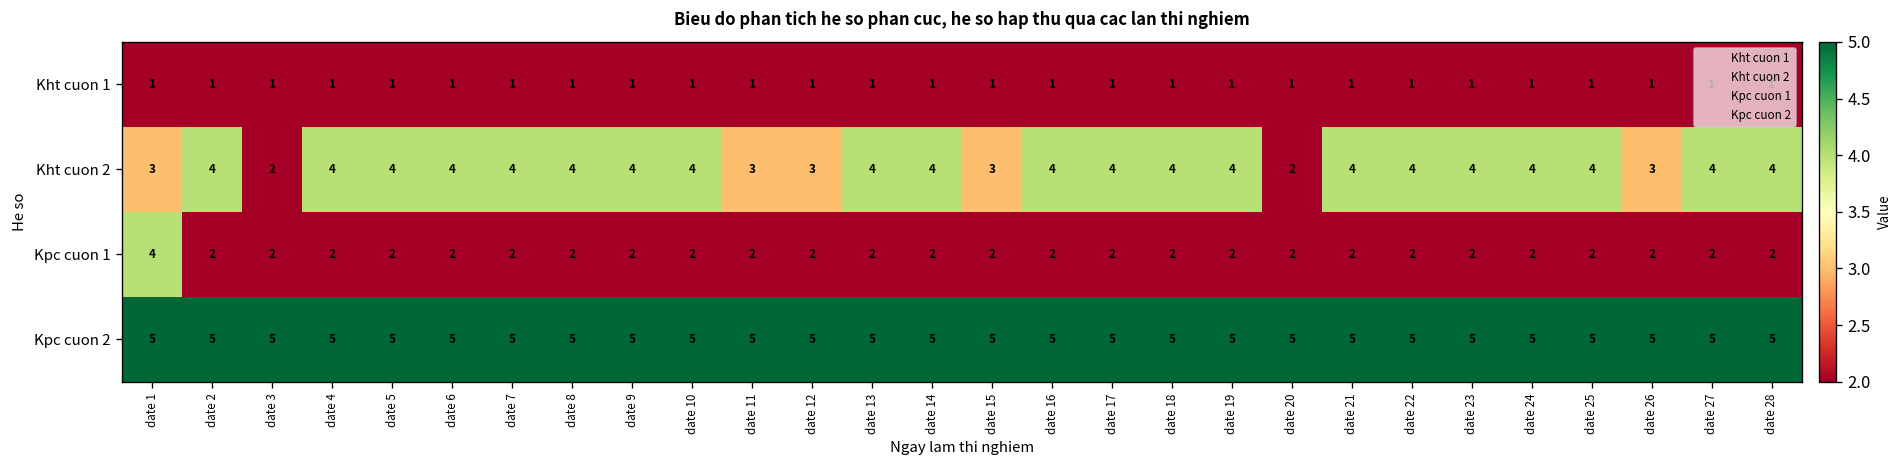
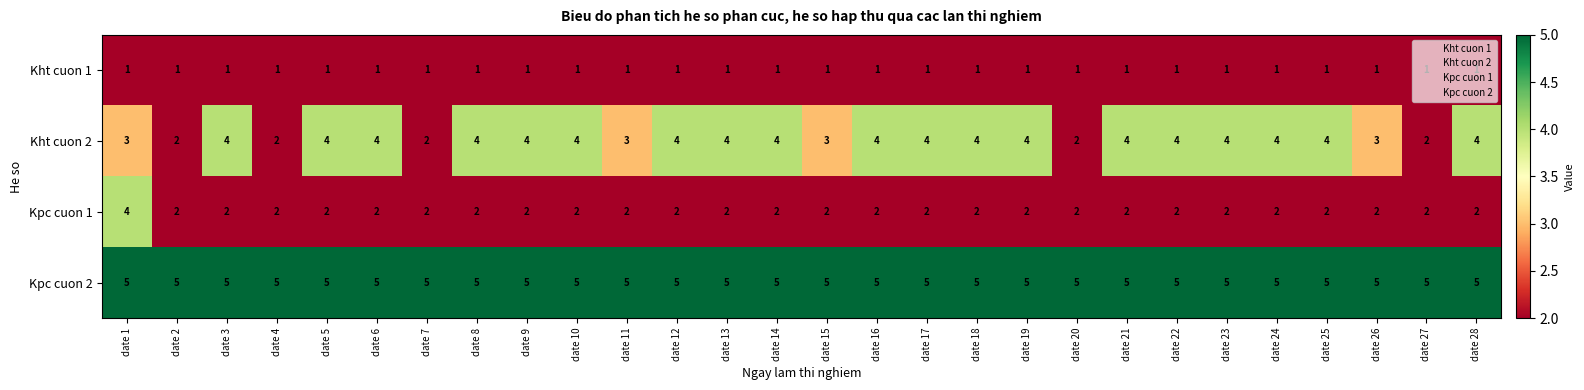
  {
    "Kht cuon 1": {
      "date 1": 1,
      "date 2": 1,
      "date 3": 1,
      "date 4": 1,
      "date 5": 1,
      "date 6": 1,
      "date 7": 1,
      "date 8": 1,
      "date 9": 1,
      "date 10": 1,
      "date 11": 1,
      "date 12": 1,
      "date 13": 1,
      "date 14": 1,
      "date 15": 1,
      "date 16": 1,
      "date 17": 1,
      "date 18": 1,
      "date 19": 1,
      "date 20": 1,
      "date 21": 1,
      "date 22": 1,
      "date 23": 1,
      "date 24": 1,
      "date 25": 1,
      "date 26": 1
    },
    "Kht cuon 2": {
      "date 1": 3,
-     "date 2": 4,
-     "date 3": 2,
-     "date 4": 4,
+     "date 2": 2,
+     "date 3": 4,
+     "date 4": 2,
      "date 5": 4,
      "date 6": 4,
-     "date 7": 4,
+     "date 7": 2,
      "date 8": 4,
      "date 9": 4,
      "date 10": 4,
      "date 11": 3,
-     "date 12": 3,
+     "date 12": 4,
      "date 13": 4,
      "date 14": 4,
      "date 15": 3,
      "date 16": 4,
      "date 17": 4,
      "date 18": 4,
      "date 19": 4,
      "date 20": 2,
      "date 21": 4,
      "date 22": 4,
      "date 23": 4,
      "date 24": 4,
      "date 25": 4,
      "date 26": 3,
-     "date 27": 4,
+     "date 27": 2,
      "date 28": 4
    },
    "Kpc cuon 1": {
      "date 1": 4,
      "date 2": 2,
      "date 3": 2,
      "date 4": 2,
      "date 5": 2,
      "date 6": 2,
      "date 7": 2,
      "date 8": 2,
      "date 9": 2,
      "date 10": 2,
      "date 11": 2,
      "date 12": 2,
      "date 13": 2,
      "date 14": 2,
      "date 15": 2,
      "date 16": 2,
      "date 17": 2,
      "date 18": 2,
      "date 19": 2,
      "date 20": 2,
      "date 21": 2,
      "date 22": 2,
      "date 23": 2,
      "date 24": 2,
      "date 25": 2,
      "date 26": 2,
      "date 27": 2,
      "date 28": 2
    },
    "Kpc cuon 2": {
      "date 1": 5,
      "date 2": 5,
      "date 3": 5,
      "date 4": 5,
      "date 5": 5,
      "date 6": 5,
      "date 7": 5,
      "date 8": 5,
      "date 9": 5,
      "date 10": 5,
      "date 11": 5,
      "date 12": 5,
      "date 13": 5,
      "date 14": 5,
      "date 15": 5,
      "date 16": 5,
      "date 17": 5,
      "date 18": 5,
      "date 19": 5,
      "date 20": 5,
      "date 21": 5,
      "date 22": 5,
      "date 23": 5,
      "date 24": 5,
      "date 25": 5,
      "date 26": 5,
      "date 27": 5,
      "date 28": 5
    }
  }
